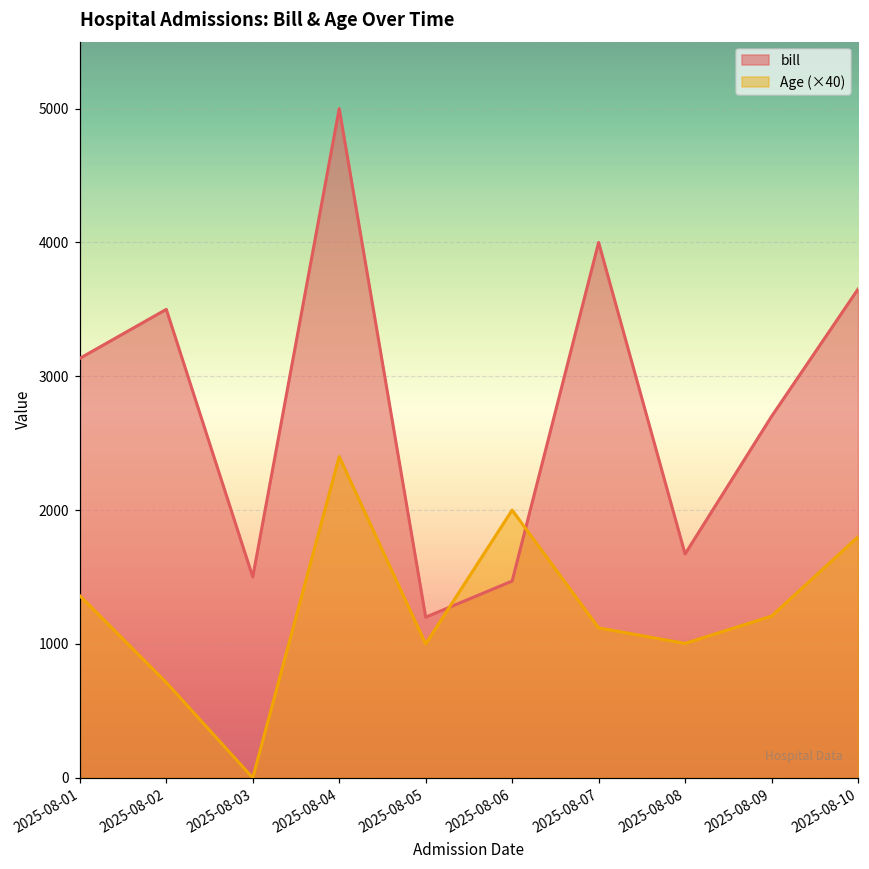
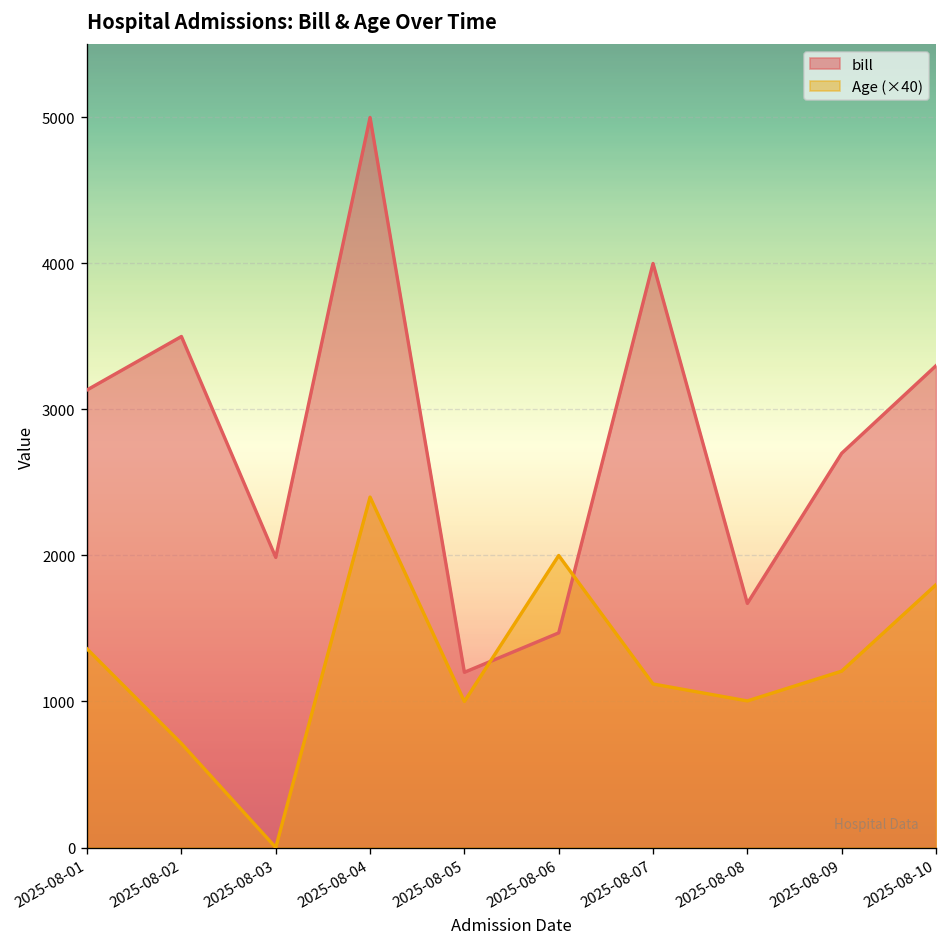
  {
    "bill": {
      "2025-08-01": 3130,
      "2025-08-02": 3500,
-     "2025-08-03": 1500,
+     "2025-08-03": 1990,
      "2025-08-04": 5000,
      "2025-08-05": 1200,
      "2025-08-06": 1470,
      "2025-08-07": 4000,
      "2025-08-08": 1670,
      "2025-08-09": 2700,
-     "2025-08-10": 3650
+     "2025-08-10": 3300
    },
    "Age (×40)": {
      "2025-08-01": 1360,
      "2025-08-02": 710,
      "2025-08-03": 0,
      "2025-08-04": 2400,
      "2025-08-05": 1000,
      "2025-08-06": 2000,
      "2025-08-07": 1120,
      "2025-08-08": 1000,
      "2025-08-09": 1210,
      "2025-08-10": 1800
    }
  }
